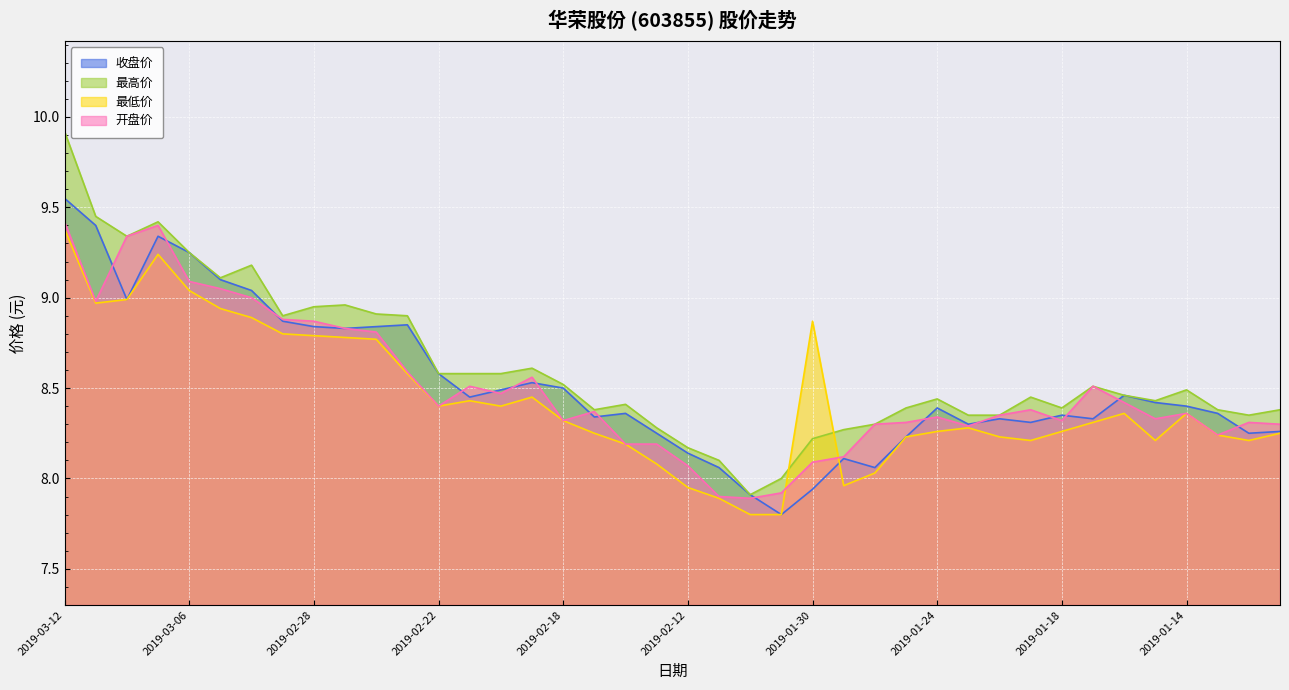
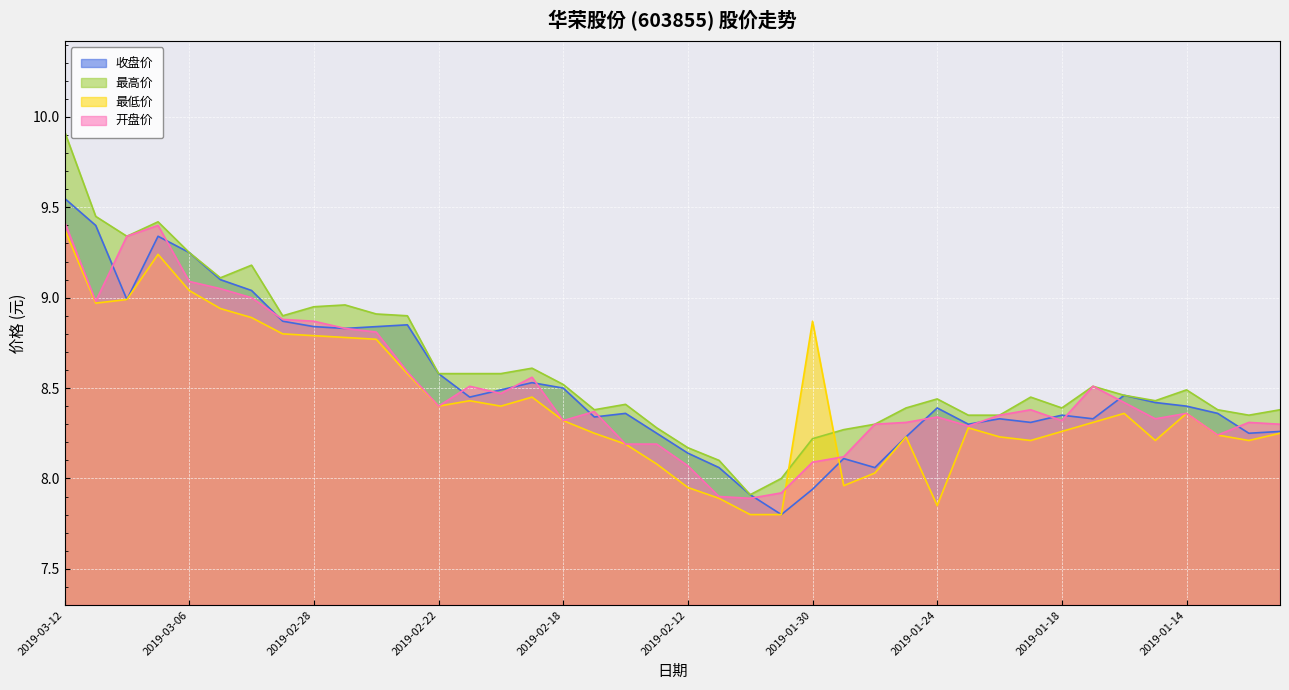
  {
    "收盘价": {
      "2019-03-12": 9.55,
      "2019-02-28": 8.84,
      "2019-02-18": 8.50,
      "2019-02-12": 8.14,
      "2019-01-30": 7.94,
      "2019-01-24": 8.39,
      "2019-01-18": 8.35,
      "2019-01-14": 8.40
    },
    "最高价": {
      "2019-03-12": 9.92,
      "2019-02-28": 8.95,
      "2019-02-18": 8.52,
      "2019-02-12": 8.17,
      "2019-01-30": 8.22,
      "2019-01-24": 8.44,
      "2019-01-18": 8.39,
      "2019-01-14": 8.49
    },
    "最低价": {
      "2019-03-12": 9.38,
      "2019-03-06": 9.04,
      "2019-02-28": 8.79,
      "2019-02-12": 7.95,
      "2019-01-30": 8.87,
-     "2019-01-24": 8.26,
+     "2019-01-24": 7.85,
      "2019-01-18": 8.26
    },
    "开盘价": {
      "2019-03-12": 9.42,
      "2019-03-06": 9.09,
      "2019-02-28": 8.87,
      "2019-02-12": 8.07,
      "2019-01-30": 8.09,
      "2019-01-24": 8.34,
      "2019-01-18": 8.32
    }
  }
